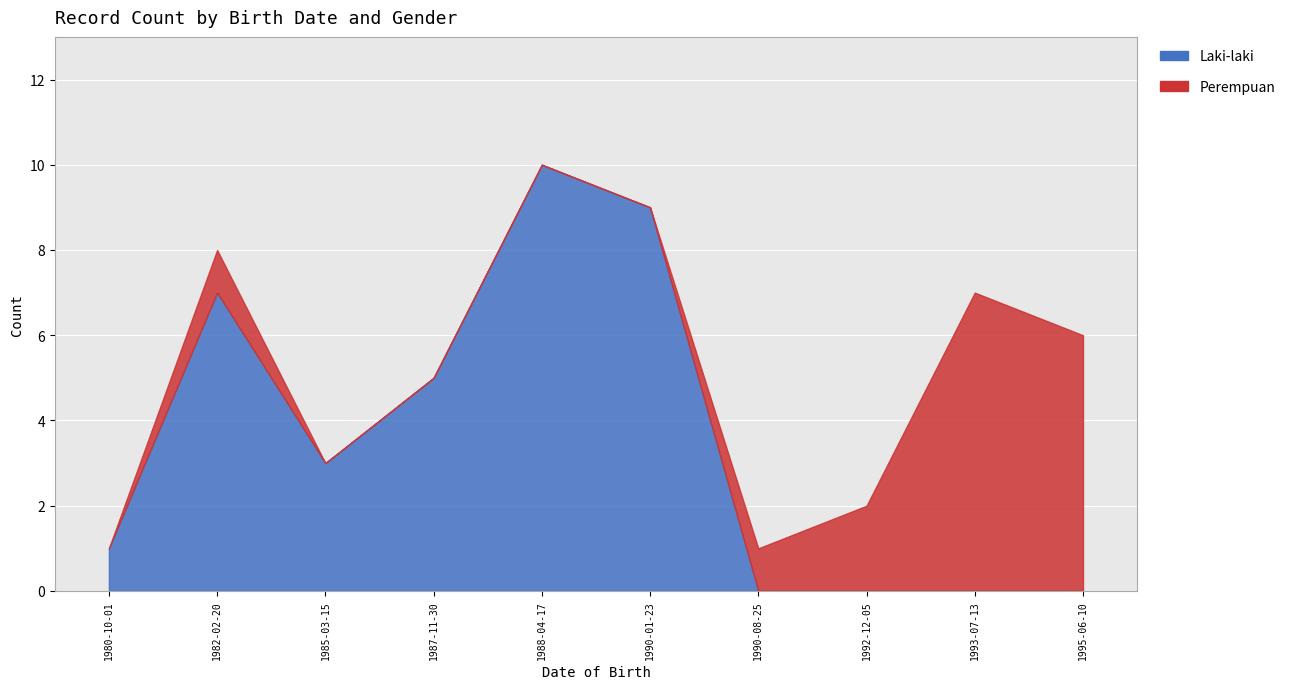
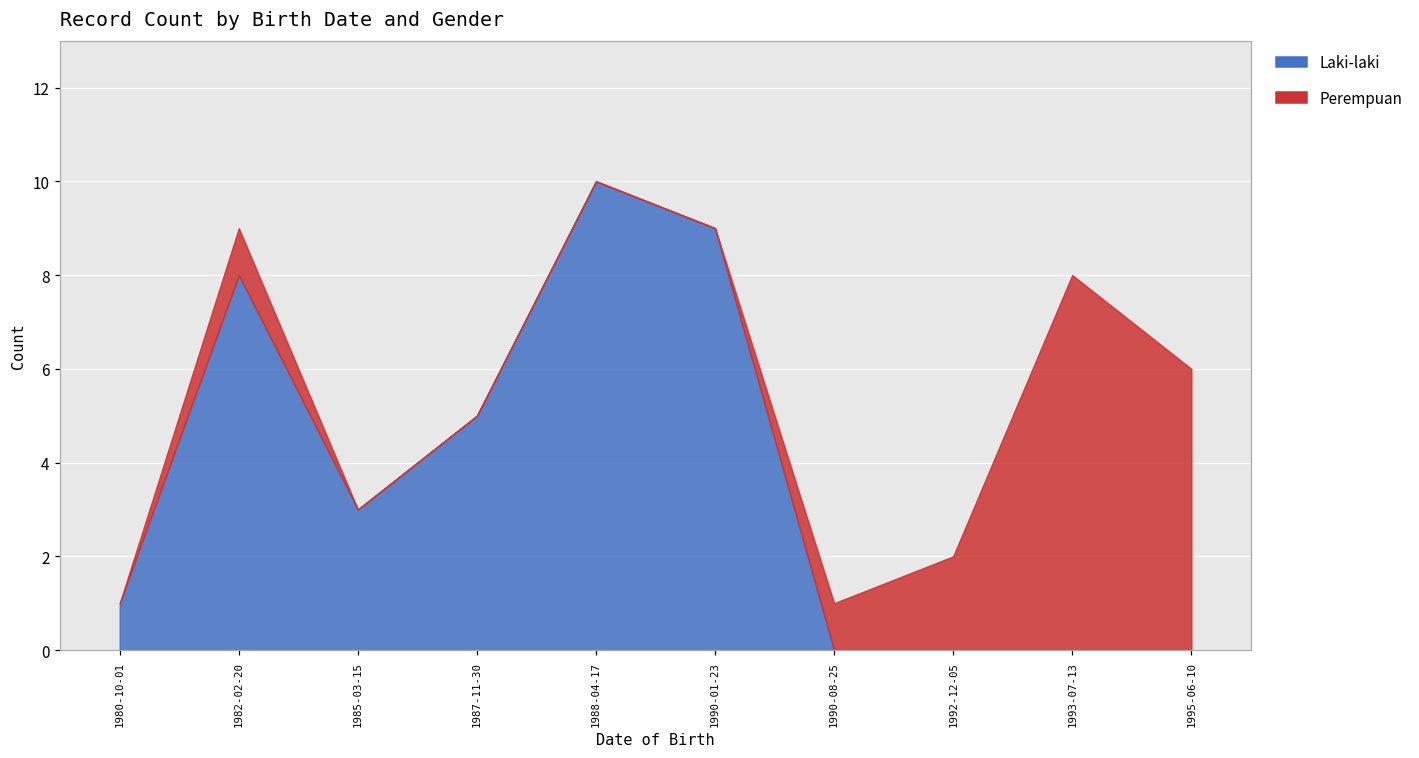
  {
    "Laki-laki": {
-     "1982-02-20": 7,
+     "1982-02-20": 8,
      "1990-08-25": 0,
      "1992-12-05": 0,
      "1993-07-13": 0,
      "1995-06-10": 0
    },
    "Perempuan": {
      "1982-02-20": 1,
      "1990-08-25": 1,
      "1992-12-05": 2,
-     "1993-07-13": 7,
+     "1993-07-13": 8,
      "1995-06-10": 6
    }
  }
